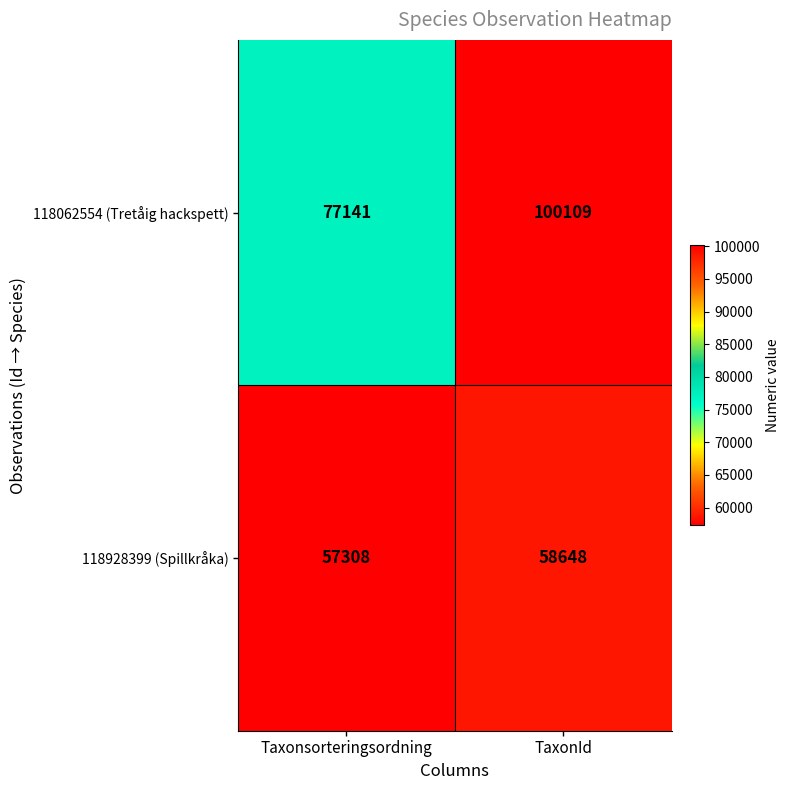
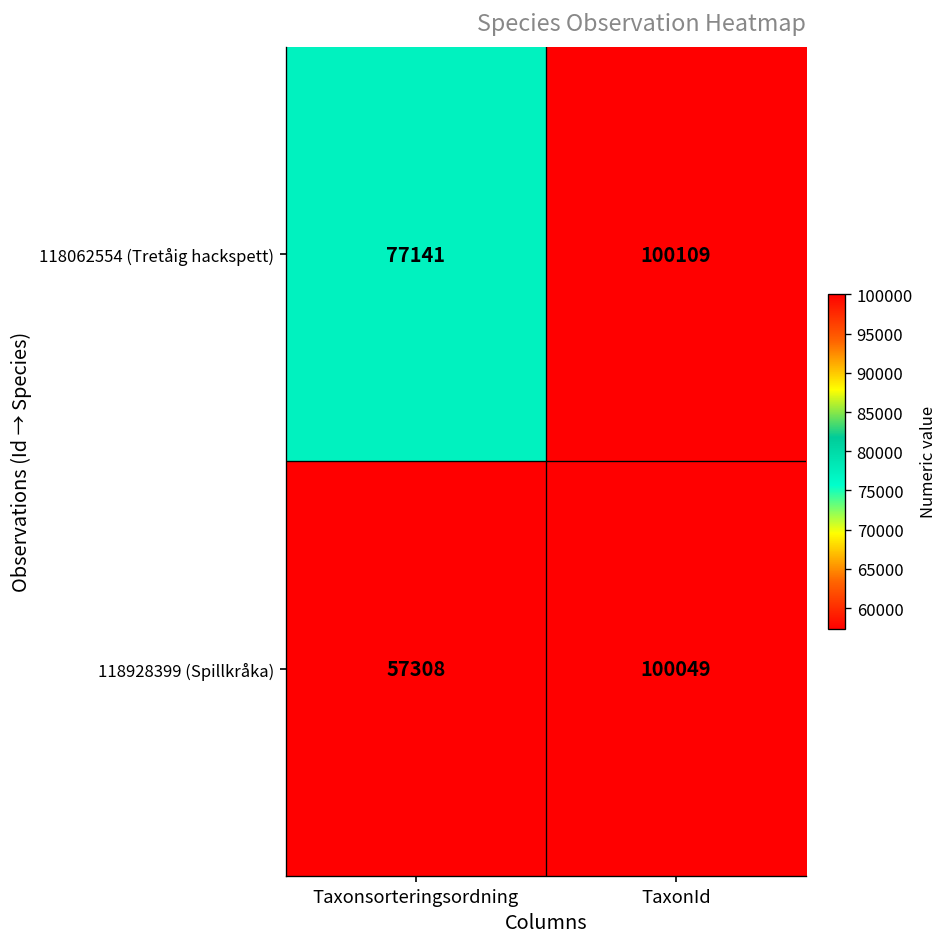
  {
    "118062554 (Tretåig hackspett)": {
      "Taxonsorteringsordning": 77141,
      "TaxonId": 100109
    },
    "118928399 (Spillkråka)": {
      "Taxonsorteringsordning": 57308,
-     "TaxonId": 58648
+     "TaxonId": 100049
    }
  }
